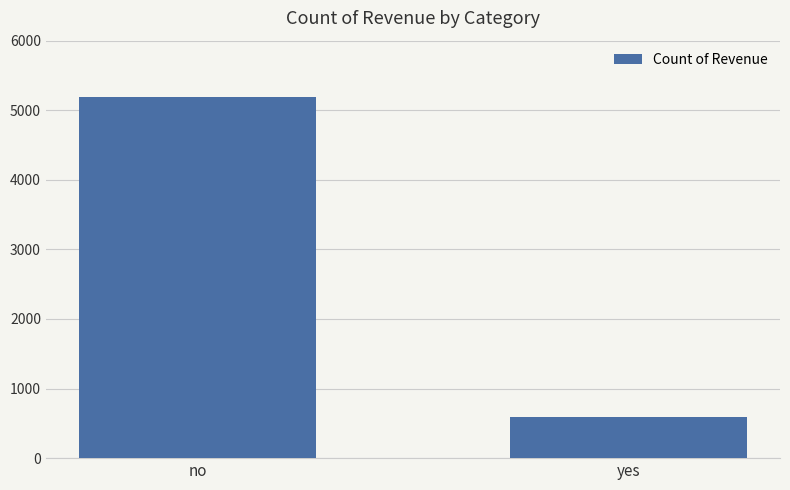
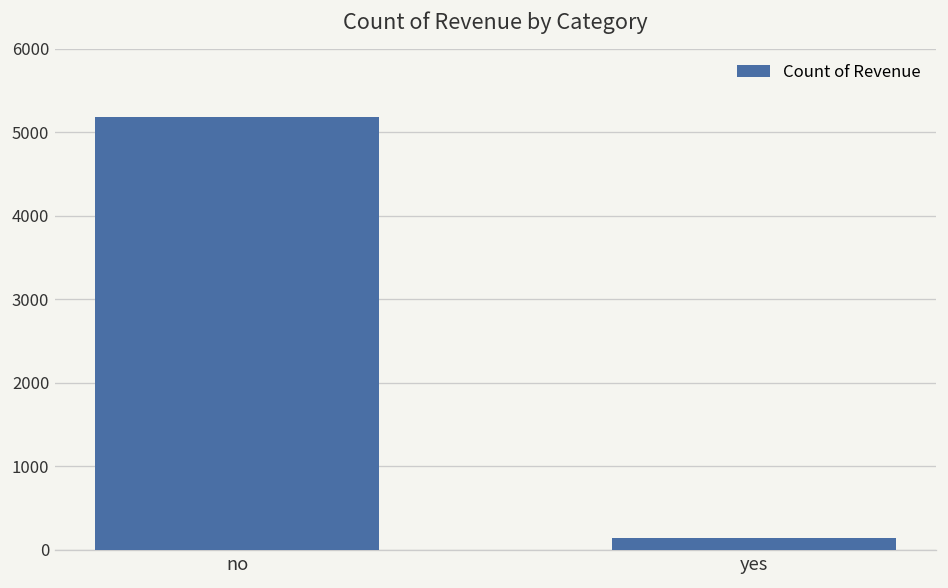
  {
    "no": 5200,
-   "yes": 600
+   "yes": 100
  }
